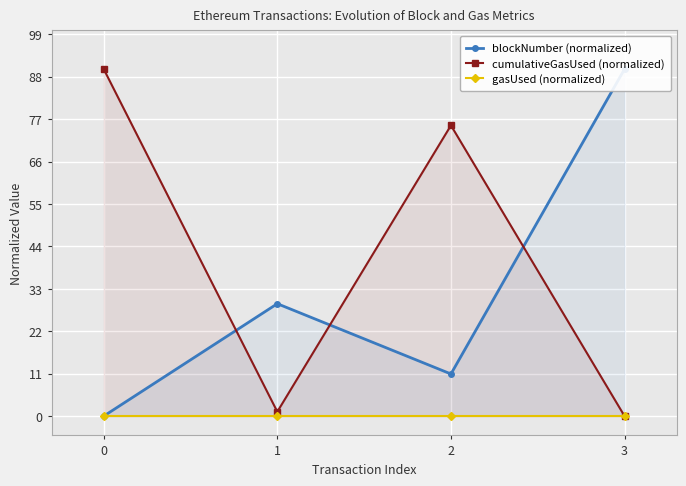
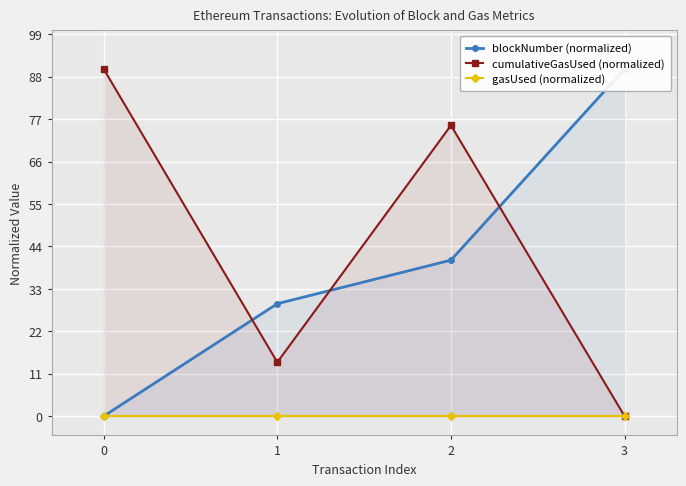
  {
    "blockNumber (normalized)": {
      "1": 29,
-     "2": 11
+     "2": 40
    },
    "cumulativeGasUsed (normalized)": {
      "0": 90,
-     "1": 1,
+     "1": 14,
      "2": 75
    },
    "gasUsed (normalized)": {
      "1": 0,
      "2": 0
    }
  }
